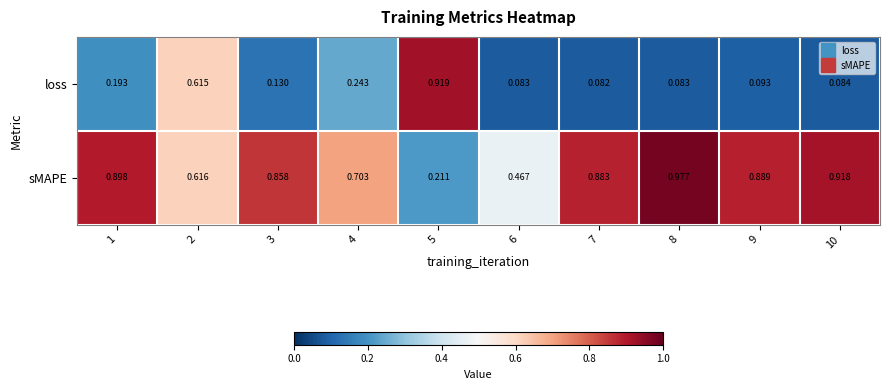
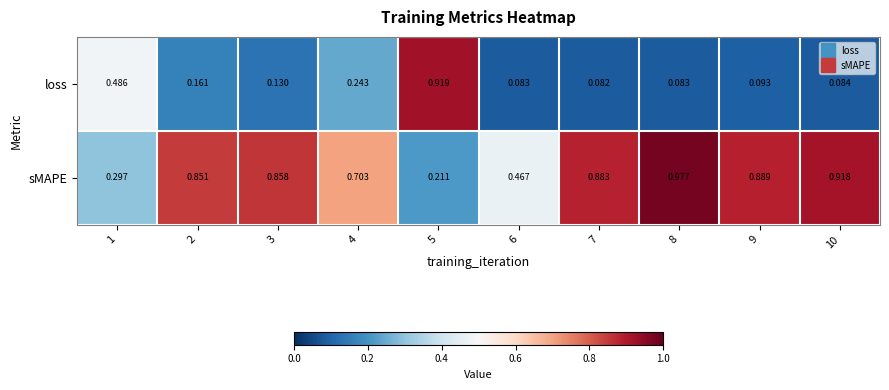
  {
    "loss": {
-     "1": 0.193,
-     "2": 0.615,
+     "1": 0.486,
+     "2": 0.161,
      "3": 0.130,
      "4": 0.243,
      "5": 0.919,
      "6": 0.083,
      "7": 0.082,
      "8": 0.083,
      "9": 0.093,
      "10": 0.084
    },
    "sMAPE": {
-     "1": 0.898,
-     "2": 0.616,
+     "1": 0.297,
+     "2": 0.851,
      "3": 0.858,
      "4": 0.703,
      "5": 0.211,
      "6": 0.467,
      "7": 0.883,
      "8": 0.977,
      "9": 0.889,
      "10": 0.918
    }
  }
